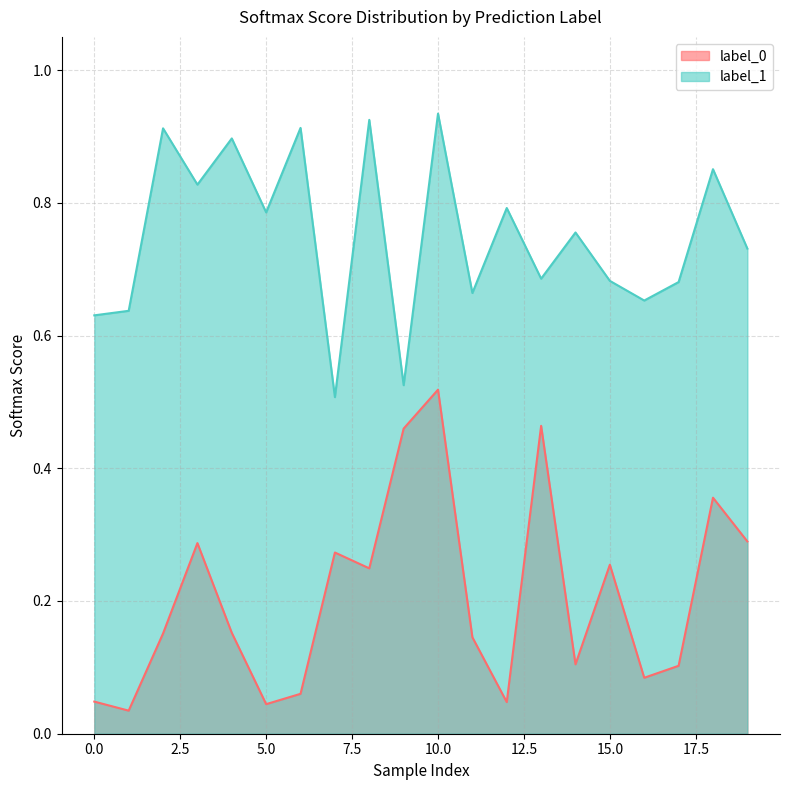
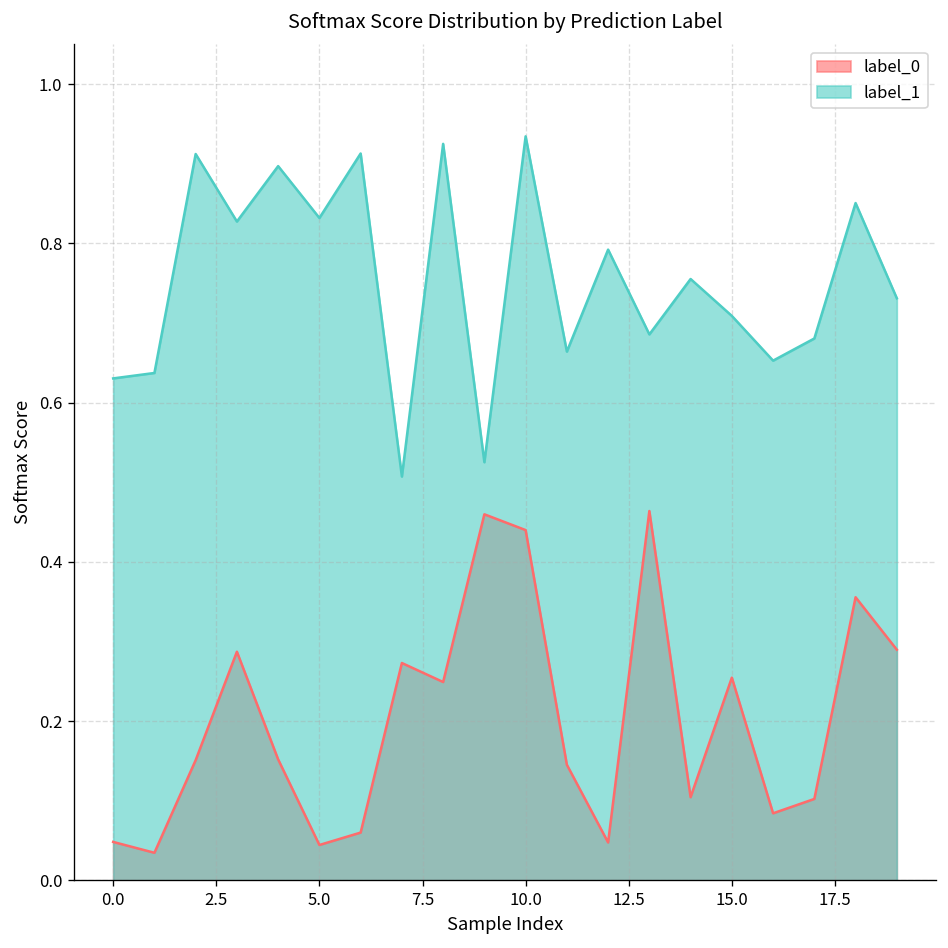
  {
    "label_0": {
      "0.0": 0.05,
      "5.0": 0.04,
-     "10.0": 0.52,
+     "10.0": 0.44,
      "15.0": 0.25
    },
    "label_1": {
      "0.0": 0.63,
-     "5.0": 0.79,
+     "5.0": 0.83,
      "10.0": 0.93,
-     "15.0": 0.68
+     "15.0": 0.71
    }
  }
